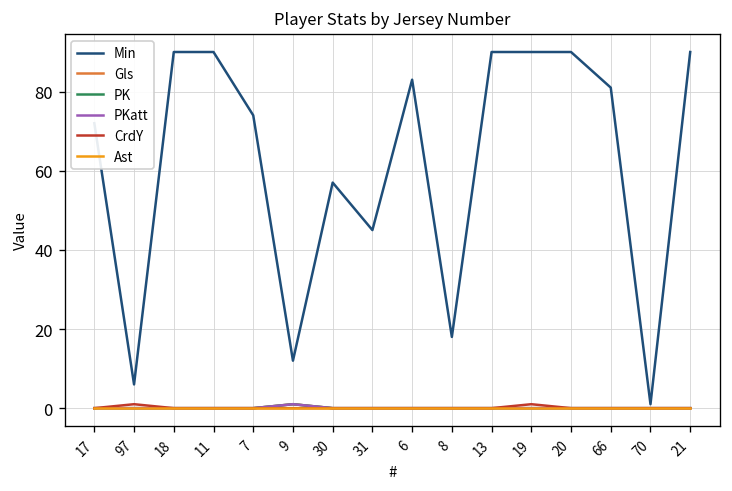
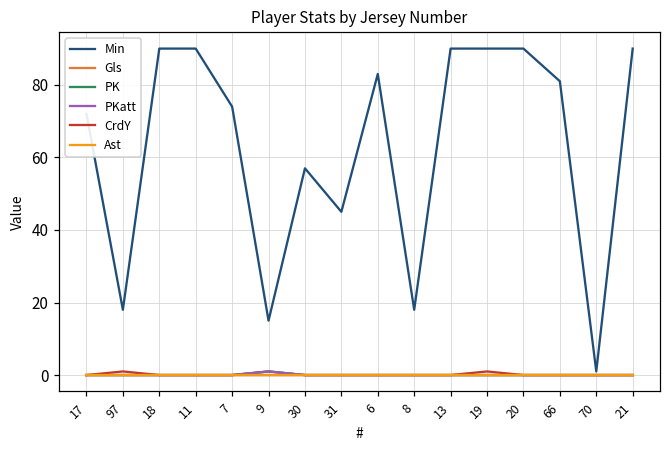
  {
    "Min": {
-     "97": 6,
+     "97": 18,
      "18": 90,
      "11": 90,
      "7": 74,
-     "9": 12,
+     "9": 15,
      "30": 57,
      "31": 45,
      "6": 83,
      "8": 18,
      "13": 90,
      "19": 90,
      "20": 90,
      "66": 81,
      "70": 1,
      "21": 90
    },
    "PKatt": {
      "9": 1
    },
    "CrdY": {
      "97": 1,
      "19": 1
    }
  }
